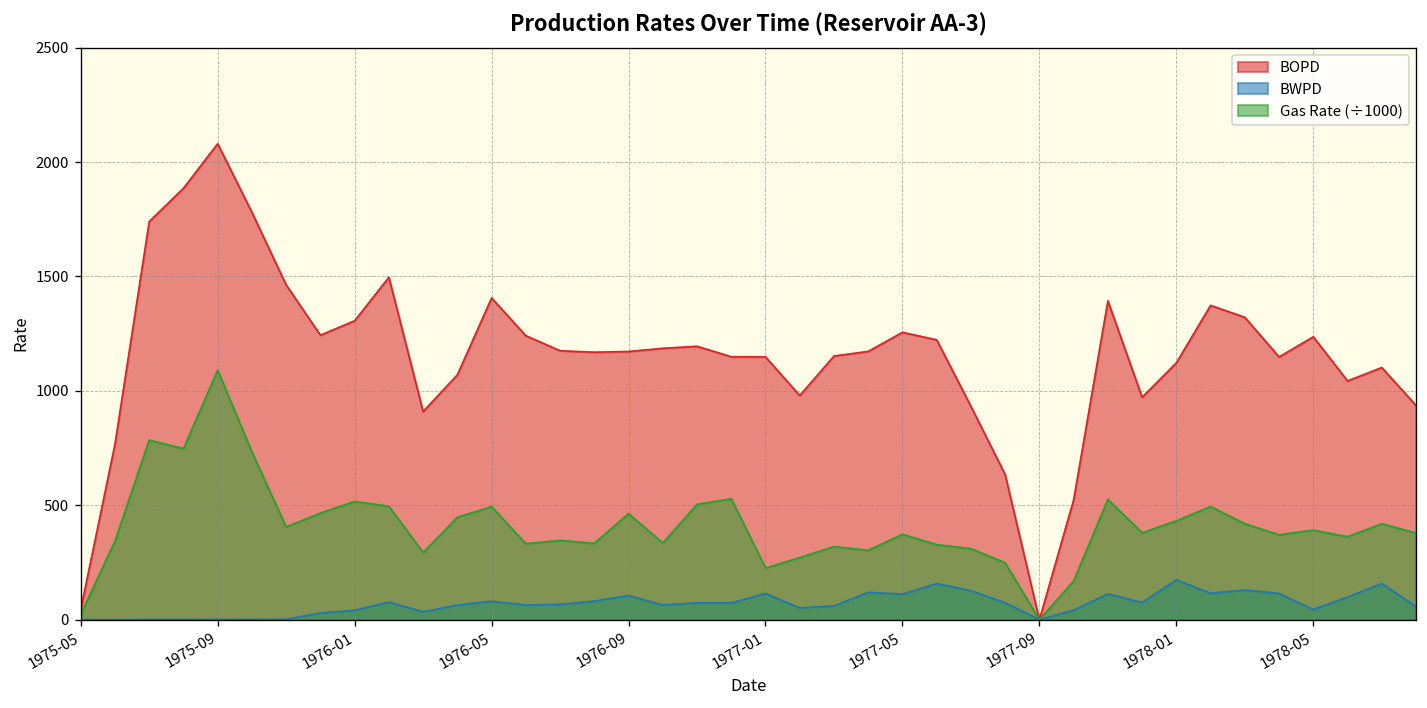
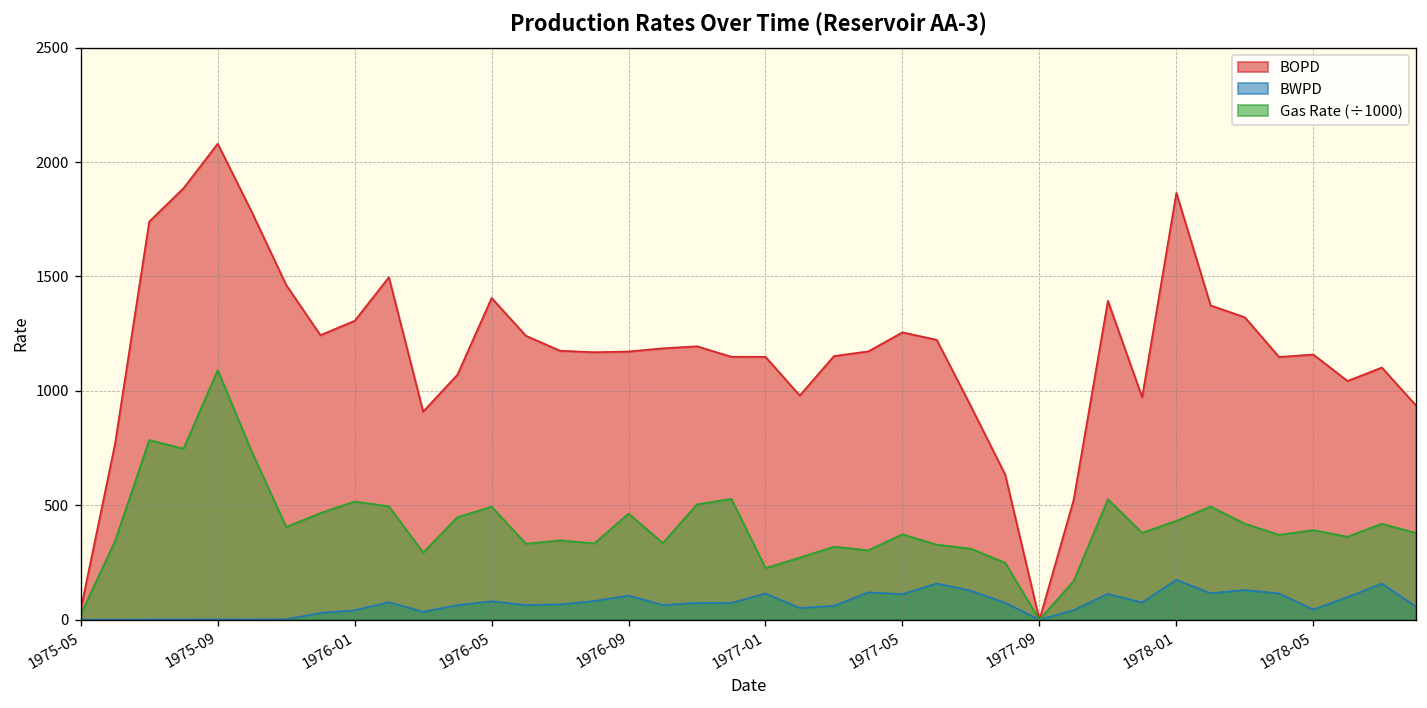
  {
    "BOPD": {
      "1975-05": 50,
      "1975-09": 2080,
      "1976-01": 1310,
      "1976-05": 1410,
      "1976-09": 1170,
      "1977-01": 1150,
      "1977-05": 1260,
-     "1978-01": 1120,
-     "1978-05": 1240
+     "1978-01": 1870,
+     "1978-05": 1160
    },
    "BWPD": {
      "1975-05": 0,
      "1975-09": 0,
      "1976-01": 40,
      "1976-05": 80,
      "1976-09": 110,
      "1977-01": 110,
      "1977-05": 110,
      "1978-01": 170,
      "1978-05": 40
    },
    "Gas Rate (÷1000)": {
      "1975-05": 20,
      "1975-09": 1090,
      "1976-01": 520,
      "1976-05": 490,
      "1976-09": 460,
      "1977-01": 230,
      "1977-05": 370,
      "1978-01": 430,
      "1978-05": 390
    }
  }
